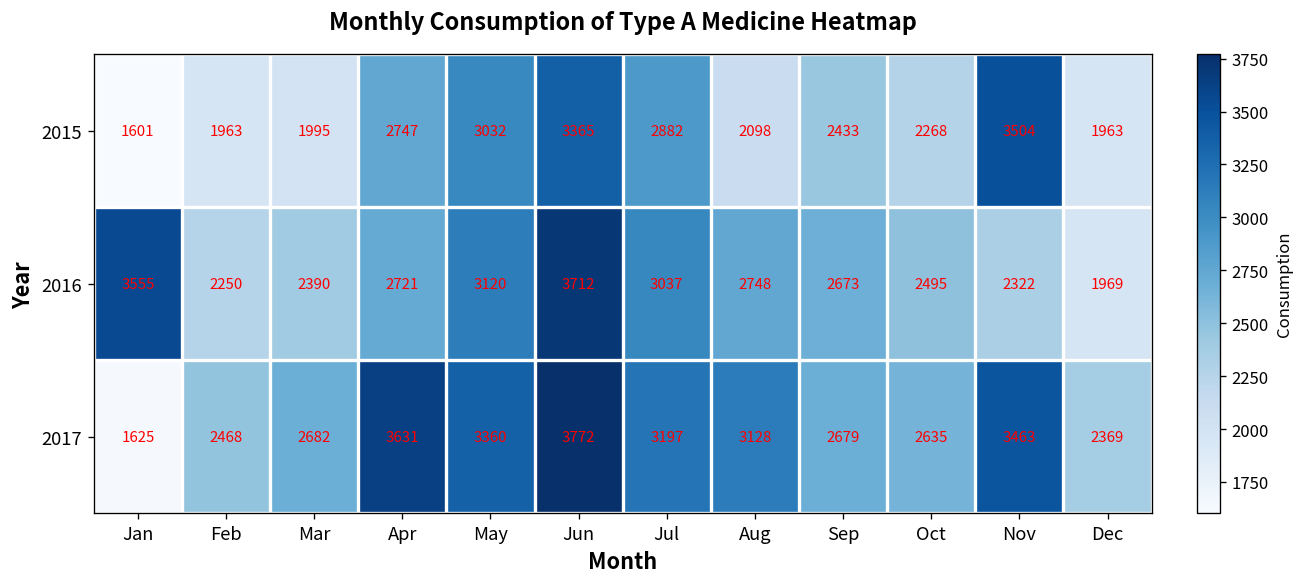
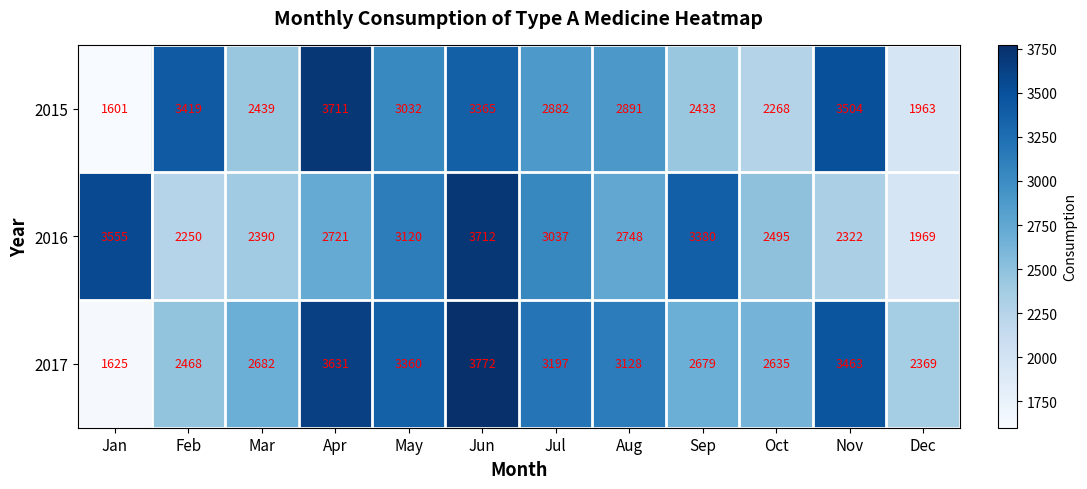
  {
    "2015": {
      "Jan": 1601,
-     "Feb": 1963,
-     "Mar": 1995,
-     "Apr": 2747,
+     "Feb": 3419,
+     "Mar": 2439,
+     "Apr": 3711,
      "May": 3032,
      "Jun": 3365,
      "Jul": 2882,
-     "Aug": 2098,
+     "Aug": 2891,
      "Sep": 2433,
      "Oct": 2268,
      "Nov": 3504,
      "Dec": 1963
    },
    "2016": {
      "Jan": 3555,
      "Feb": 2250,
      "Mar": 2390,
      "Apr": 2721,
      "May": 3120,
      "Jun": 3712,
      "Jul": 3037,
      "Aug": 2748,
-     "Sep": 2673,
+     "Sep": 3380,
      "Oct": 2495,
      "Nov": 2322,
      "Dec": 1969
    },
    "2017": {
      "Jan": 1625,
      "Feb": 2468,
      "Mar": 2682,
      "Apr": 3631,
      "May": 3360,
      "Jun": 3772,
      "Jul": 3197,
      "Aug": 3128,
      "Sep": 2679,
      "Oct": 2635,
      "Nov": 3463,
      "Dec": 2369
    }
  }
